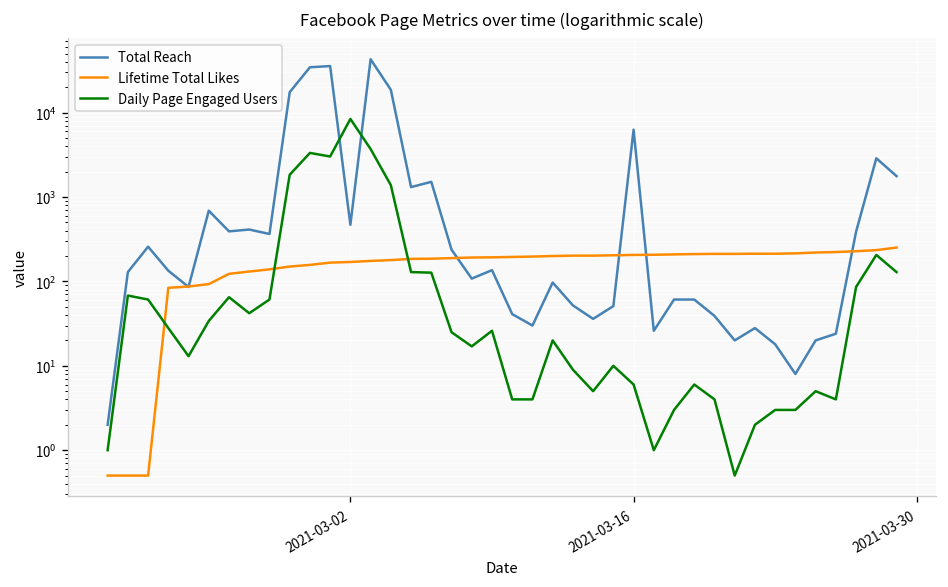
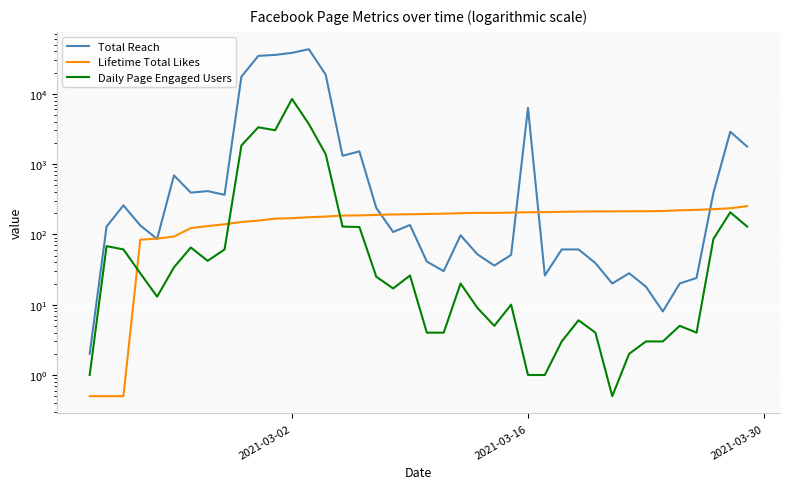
  {
    "Total Reach": {
-     "2021-03-02": 500,
+     "2021-03-02": 40000,
      "2021-03-16": 6000
    },
    "Lifetime Total Likes": {
      "2021-03-02": 170,
      "2021-03-16": 210
    },
    "Daily Page Engaged Users": {
      "2021-03-02": 8000,
-     "2021-03-16": 6
+     "2021-03-16": 1
    }
  }
